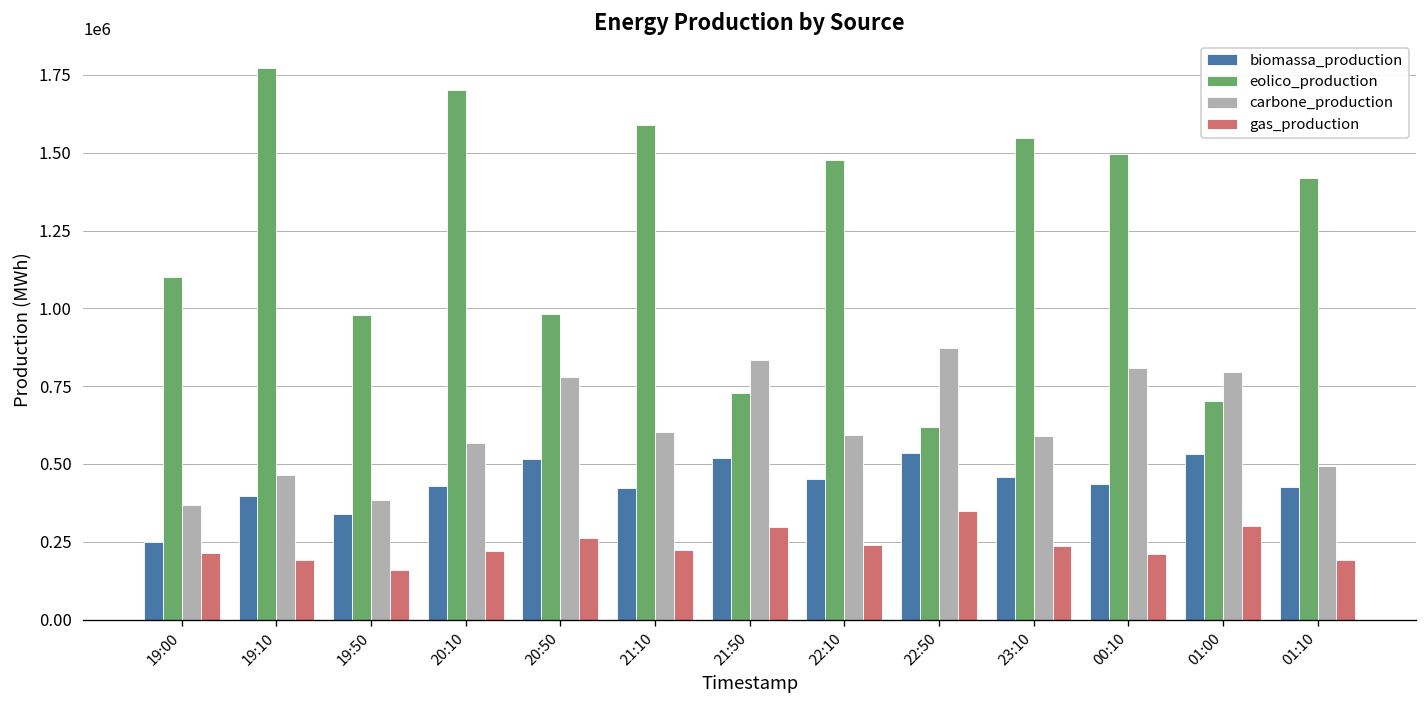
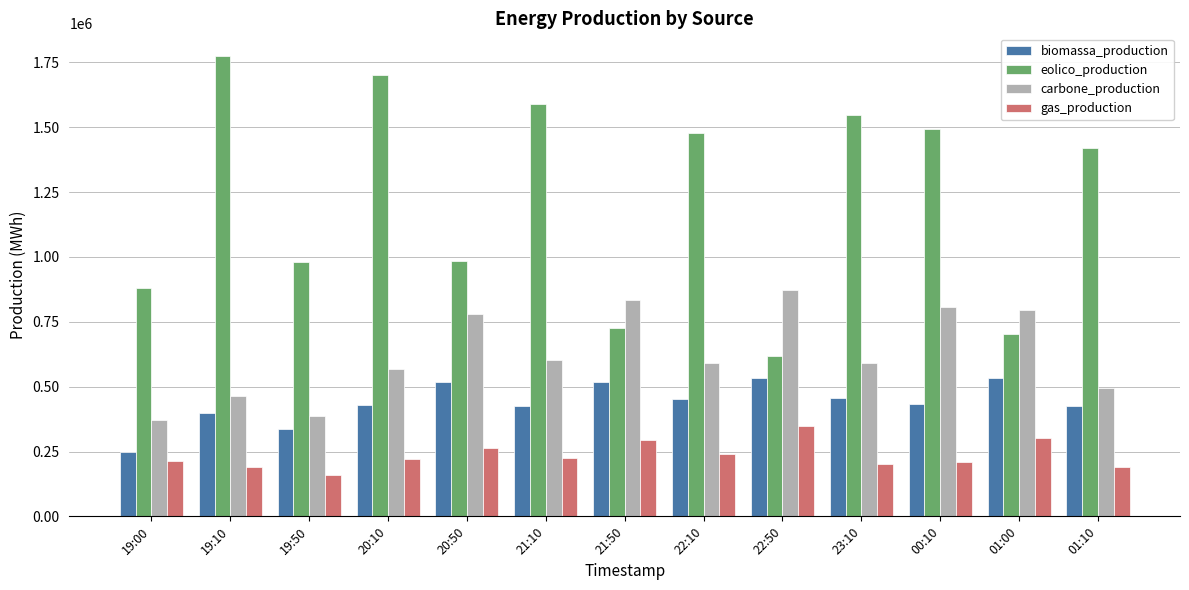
  {
    "biomassa_production": {
      "19:00": 250000,
      "19:10": 400000,
      "19:50": 340000,
      "20:10": 430000,
      "20:50": 520000,
      "21:10": 420000,
      "21:50": 520000,
      "22:10": 450000,
      "22:50": 530000,
      "23:10": 460000,
      "00:10": 430000,
      "01:00": 530000,
      "01:10": 420000
    },
    "eolico_production": {
-     "19:00": 1100000,
+     "19:00": 880000,
      "19:10": 1770000,
      "19:50": 980000,
      "20:10": 1700000,
      "20:50": 980000,
      "21:10": 1590000,
      "21:50": 730000,
      "22:10": 1480000,
      "22:50": 620000,
      "23:10": 1550000,
      "00:10": 1500000,
      "01:00": 700000,
      "01:10": 1420000
    },
    "carbone_production": {
      "19:00": 370000,
      "19:10": 470000,
      "19:50": 390000,
      "20:10": 570000,
      "20:50": 780000,
      "21:10": 600000,
      "21:50": 830000,
      "22:10": 590000,
      "22:50": 870000,
      "23:10": 590000,
      "00:10": 810000,
      "01:00": 790000,
      "01:10": 490000
    },
    "gas_production": {
      "19:00": 210000,
      "19:10": 190000,
      "19:50": 160000,
      "20:10": 220000,
      "20:50": 260000,
      "21:10": 220000,
      "21:50": 300000,
      "22:10": 240000,
      "22:50": 350000,
-     "23:10": 240000,
+     "23:10": 200000,
      "00:10": 210000,
      "01:00": 300000,
      "01:10": 190000
    }
  }
